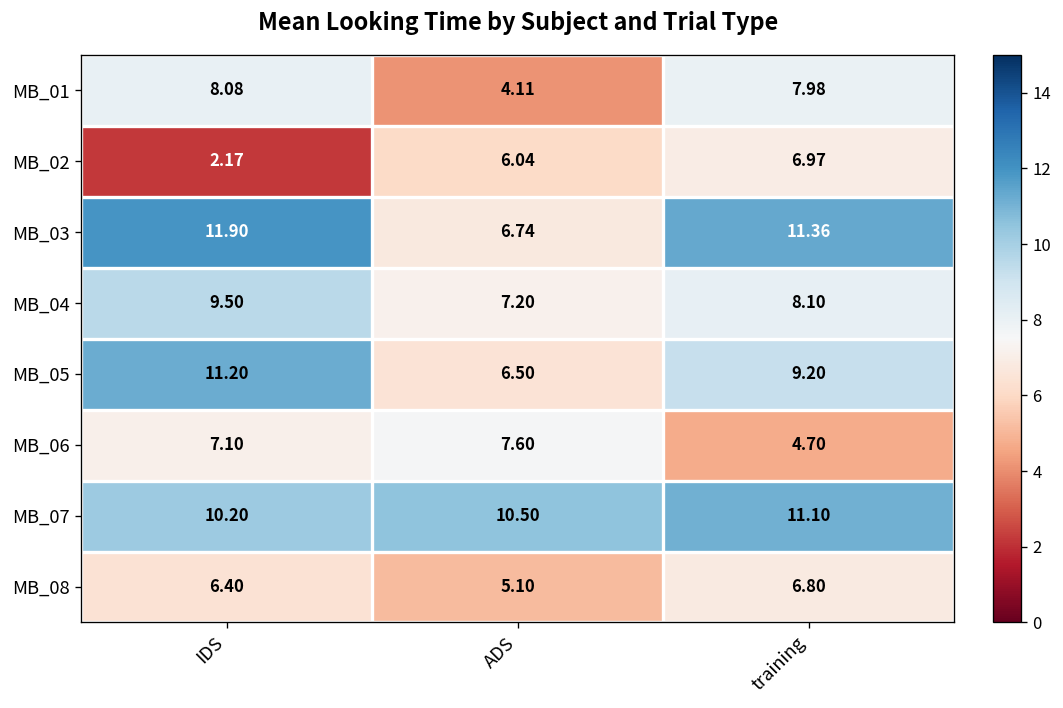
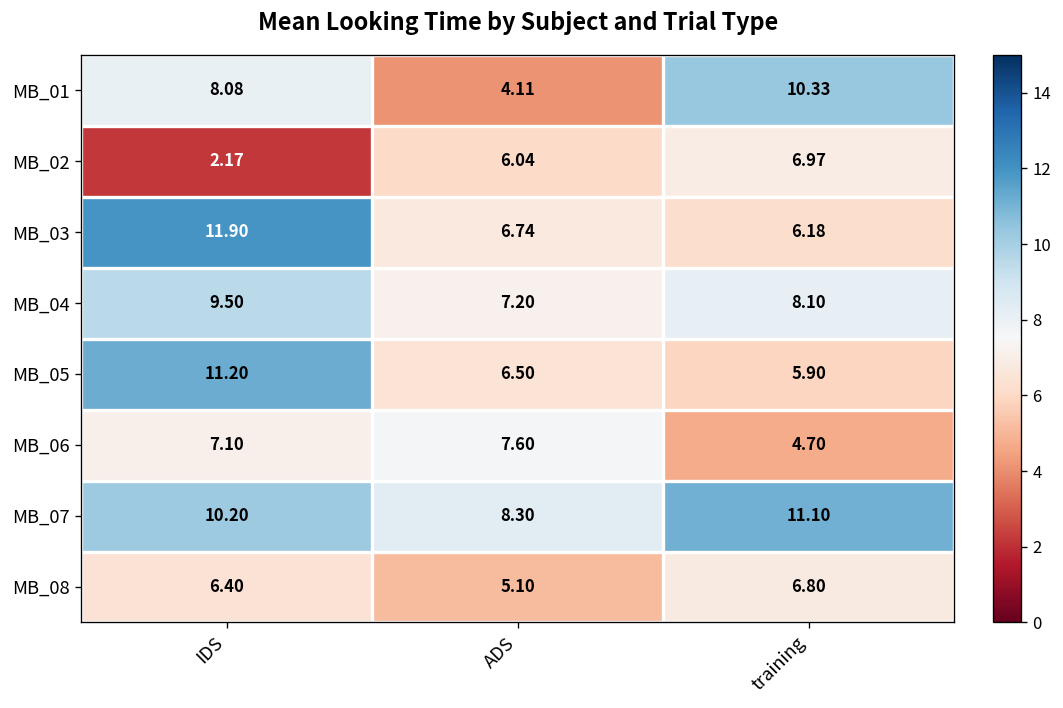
  {
    "MB_01": {
      "IDS": 8.08,
      "ADS": 4.11,
-     "training": 7.98
+     "training": 10.33
    },
    "MB_02": {
      "IDS": 2.17,
      "ADS": 6.04,
      "training": 6.97
    },
    "MB_03": {
      "IDS": 11.90,
      "ADS": 6.74,
-     "training": 11.36
+     "training": 6.18
    },
    "MB_04": {
      "IDS": 9.50,
      "ADS": 7.20,
      "training": 8.10
    },
    "MB_05": {
      "IDS": 11.20,
      "ADS": 6.50,
-     "training": 9.20
+     "training": 5.90
    },
    "MB_06": {
      "IDS": 7.10,
      "ADS": 7.60,
      "training": 4.70
    },
    "MB_07": {
      "IDS": 10.20,
-     "ADS": 10.50,
+     "ADS": 8.30,
      "training": 11.10
    },
    "MB_08": {
      "IDS": 6.40,
      "ADS": 5.10,
      "training": 6.80
    }
  }
